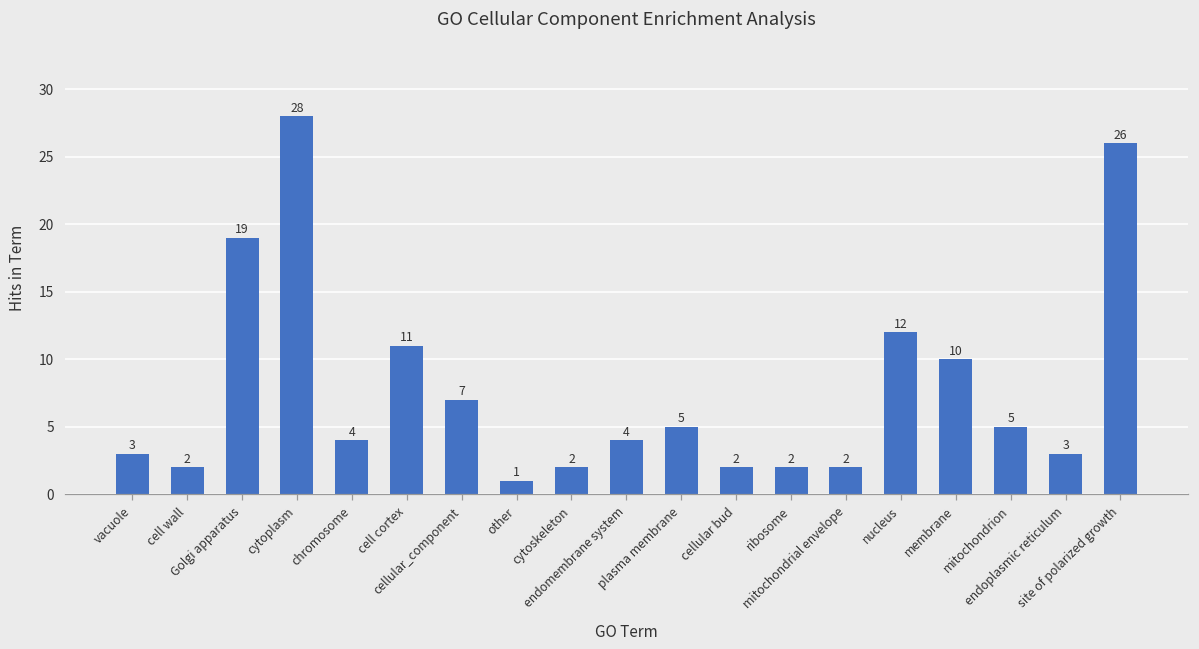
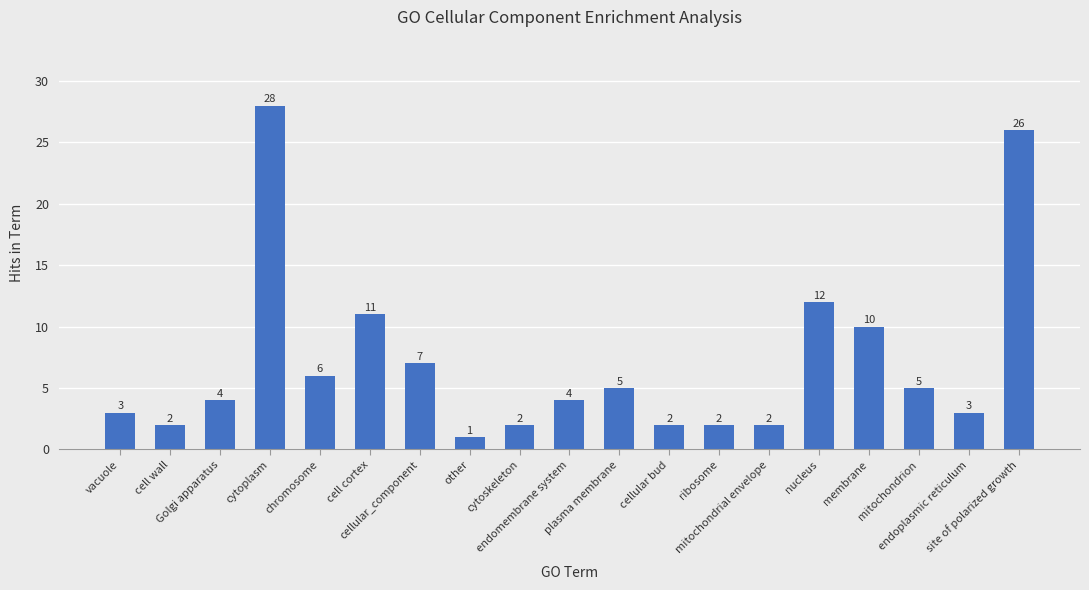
  {
    "vacuole": 3,
    "cell wall": 2,
-   "Golgi apparatus": 19,
+   "Golgi apparatus": 4,
    "cytoplasm": 28,
-   "chromosome": 4,
+   "chromosome": 6,
    "cell cortex": 11,
    "cellular_component": 7,
    "other": 1,
    "cytoskeleton": 2,
    "endomembrane system": 4,
    "plasma membrane": 5,
    "cellular bud": 2,
    "ribosome": 2,
    "mitochondrial envelope": 2,
    "nucleus": 12,
    "membrane": 10,
    "mitochondrion": 5,
    "endoplasmic reticulum": 3,
    "site of polarized growth": 26
  }
